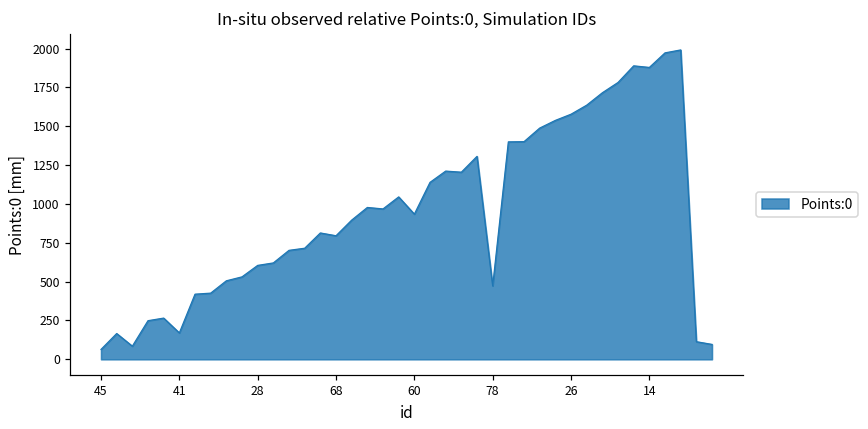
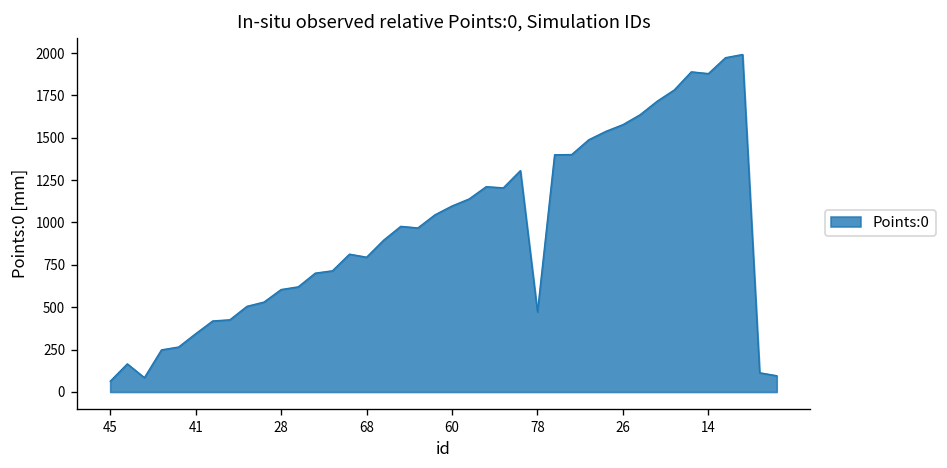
  {
    "45": 60,
-   "41": 170,
+   "41": 340,
    "68": 800,
-   "60": 930,
+   "60": 1100,
    "78": 470
  }
